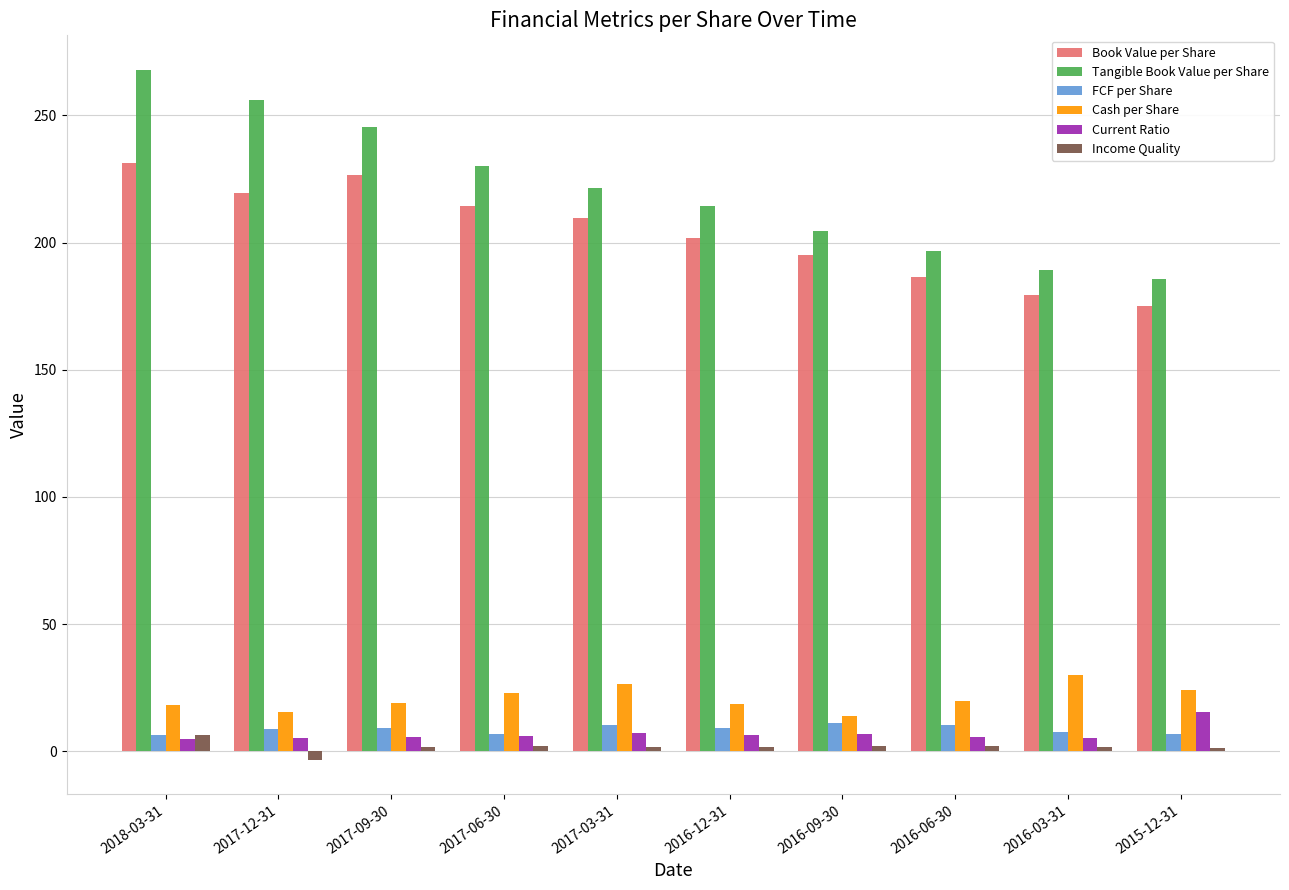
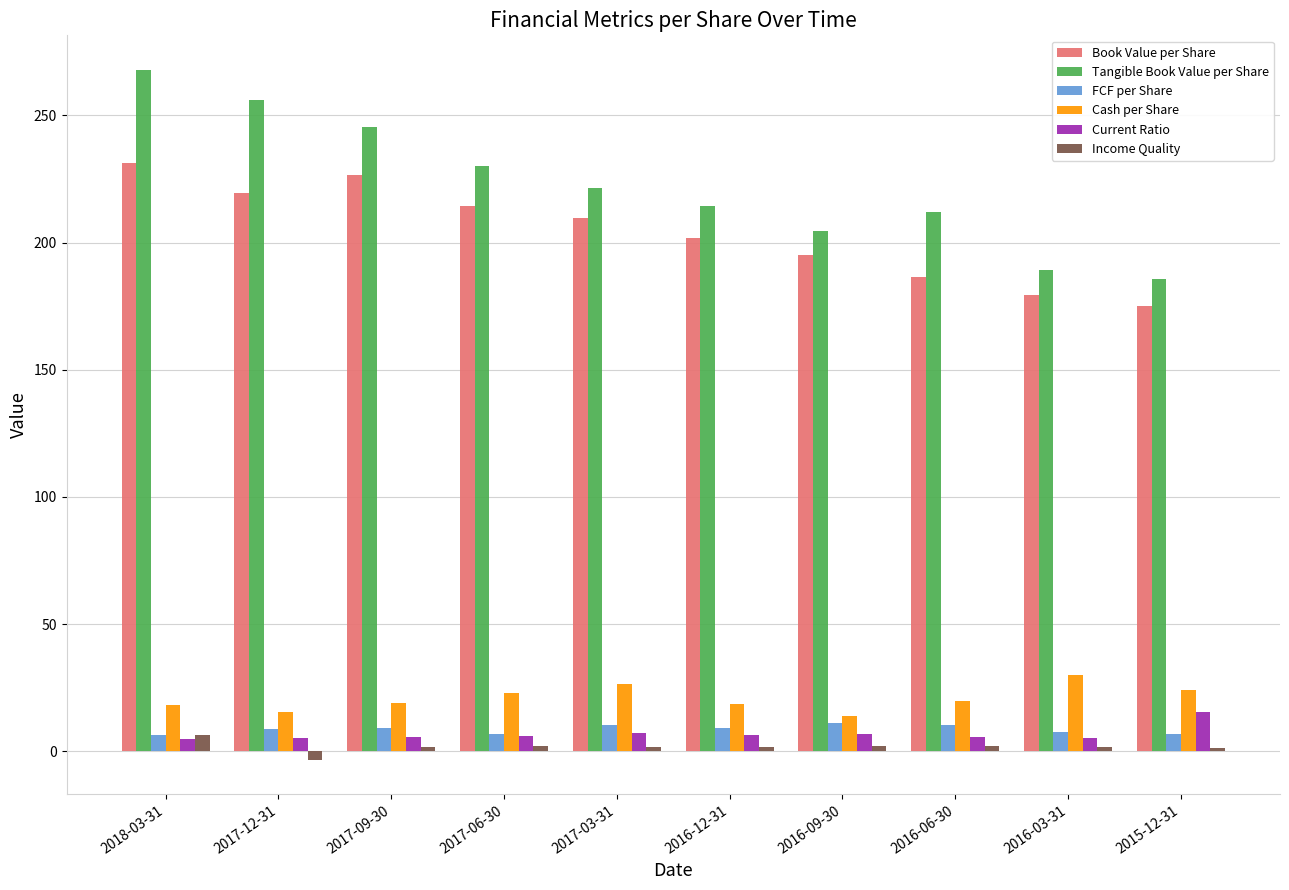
  {
    "Book Value per Share": {
      "2018-03-31": 231,
      "2017-12-31": 219,
      "2017-09-30": 227,
      "2017-06-30": 214,
      "2017-03-31": 210,
      "2016-12-31": 202,
      "2016-09-30": 195,
      "2016-06-30": 186,
      "2016-03-31": 180,
      "2015-12-31": 175
    },
    "Tangible Book Value per Share": {
      "2018-03-31": 268,
      "2017-12-31": 256,
      "2017-09-30": 245,
      "2017-06-30": 230,
      "2017-03-31": 221,
      "2016-12-31": 214,
      "2016-09-30": 205,
-     "2016-06-30": 197,
+     "2016-06-30": 212,
      "2016-03-31": 189,
      "2015-12-31": 186
    },
    "FCF per Share": {
      "2018-03-31": 6,
      "2017-12-31": 9,
      "2017-09-30": 9,
      "2017-06-30": 7,
      "2017-03-31": 10,
      "2016-12-31": 9,
      "2016-09-30": 11,
      "2016-06-30": 10,
      "2016-03-31": 8,
      "2015-12-31": 7
    },
    "Cash per Share": {
      "2018-03-31": 18,
      "2017-12-31": 15,
      "2017-09-30": 19,
      "2017-06-30": 23,
      "2017-03-31": 26,
      "2016-12-31": 19,
      "2016-09-30": 14,
      "2016-06-30": 20,
      "2016-03-31": 30,
      "2015-12-31": 24
    },
    "Current Ratio": {
      "2018-03-31": 5,
      "2017-12-31": 5,
      "2017-09-30": 6,
      "2017-06-30": 6,
      "2017-03-31": 7,
      "2016-12-31": 6,
      "2016-09-30": 7,
      "2016-06-30": 5,
      "2016-03-31": 5,
      "2015-12-31": 15
    },
    "Income Quality": {
      "2018-03-31": 7,
      "2017-12-31": -3,
      "2017-09-30": 1,
      "2017-06-30": 2,
      "2017-03-31": 2,
      "2016-12-31": 2,
      "2016-09-30": 2,
      "2016-06-30": 2,
      "2016-03-31": 2,
      "2015-12-31": 1
    }
  }
